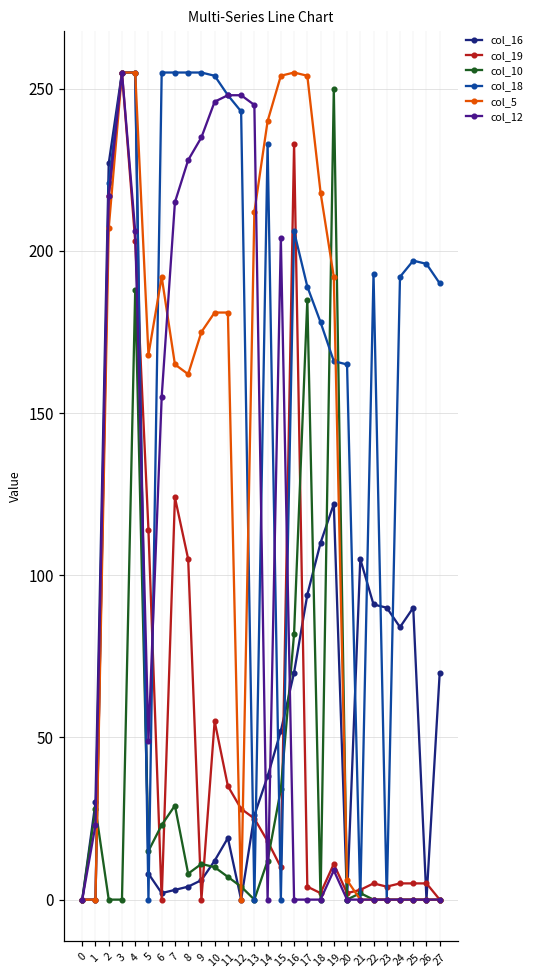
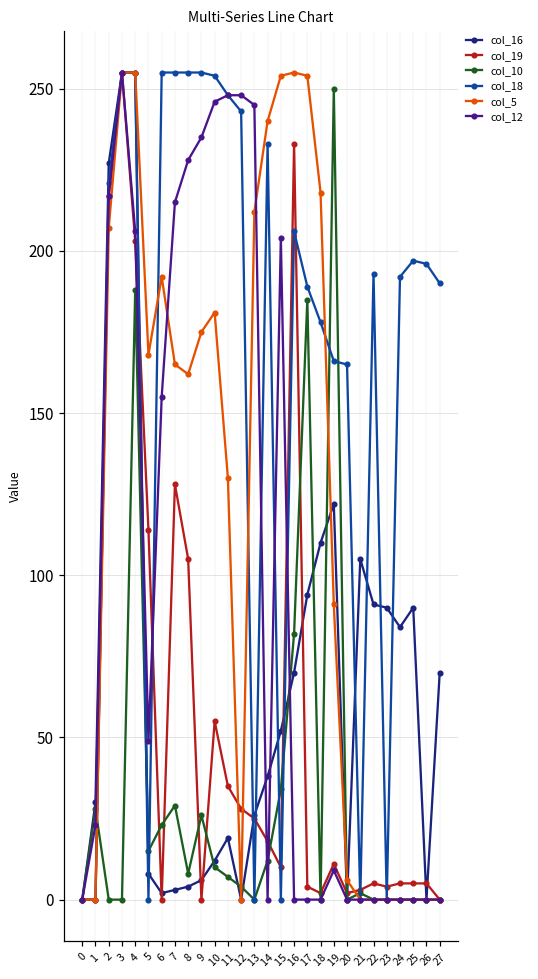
  {
    "col_19": {
      "4": 203,
      "5": 114,
      "6": 0,
-     "7": 124,
+     "7": 128,
      "8": 105,
      "9": 0,
      "10": 55,
      "11": 35,
      "12": 28,
      "13": 25,
      "14": 18,
      "15": 10,
      "16": 233,
      "17": 4,
      "18": 2,
      "19": 11,
      "20": 2,
      "21": 3,
      "22": 5,
      "23": 4,
      "24": 5,
      "25": 5,
      "26": 5
    },
    "col_10": {
      "1": 28,
      "2": 0,
      "3": 0,
      "4": 188,
      "5": 15,
      "6": 23,
      "7": 29,
      "8": 8,
-     "9": 11,
+     "9": 26,
      "10": 10,
      "11": 7,
      "12": 4,
      "14": 12,
      "15": 34,
      "16": 82,
      "17": 185,
      "19": 250,
      "21": 2
    },
    "col_5": {
      "2": 207,
      "5": 168,
      "6": 192,
      "7": 165,
      "8": 162,
      "9": 175,
      "10": 181,
-     "11": 181,
+     "11": 130,
      "13": 212,
      "14": 240,
      "15": 254,
      "16": 255,
      "17": 254,
      "18": 218,
-     "19": 192,
+     "19": 91,
      "20": 6
    }
  }
